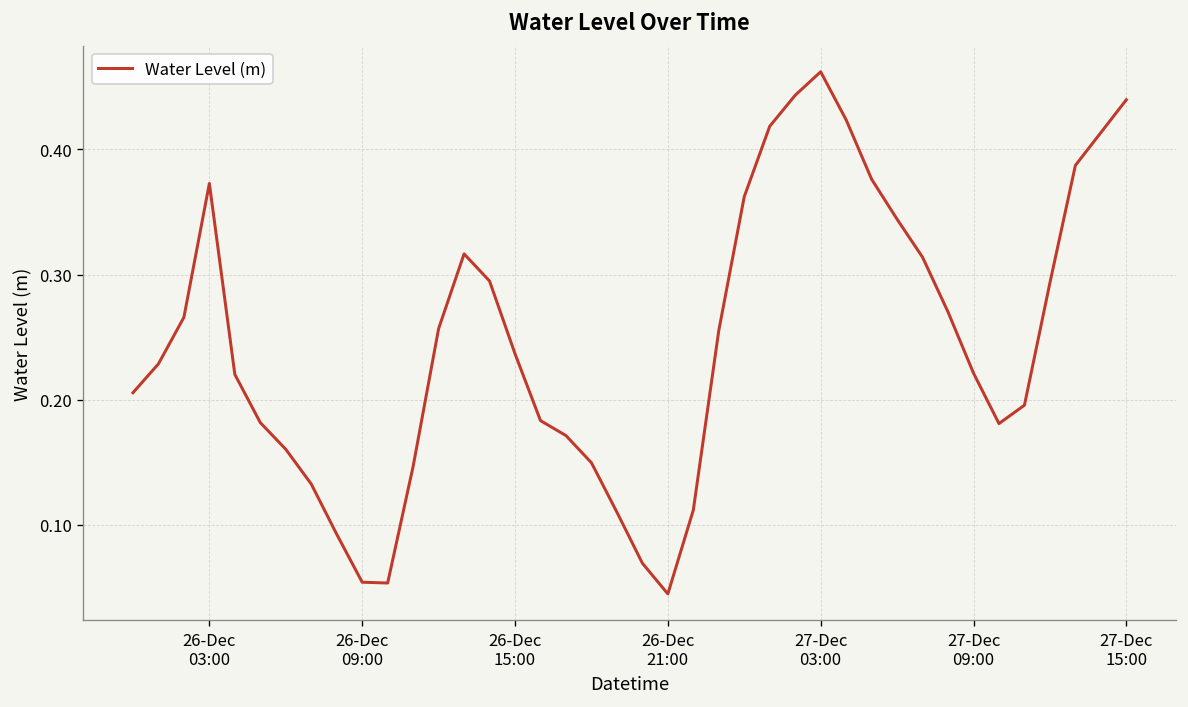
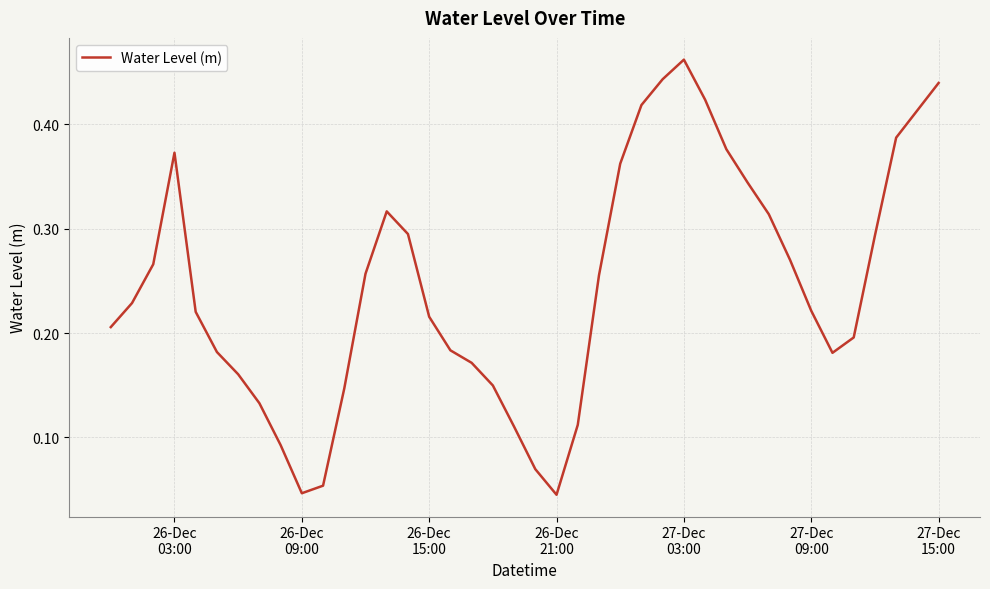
  {
    "26-Dec 03:00": 0.373,
-   "26-Dec 09:00": 0.054,
-   "26-Dec 15:00": 0.237,
+   "26-Dec 09:00": 0.046,
+   "26-Dec 15:00": 0.216,
    "26-Dec 21:00": 0.045,
    "27-Dec 03:00": 0.462,
    "27-Dec 09:00": 0.221,
    "27-Dec 15:00": 0.440
  }
